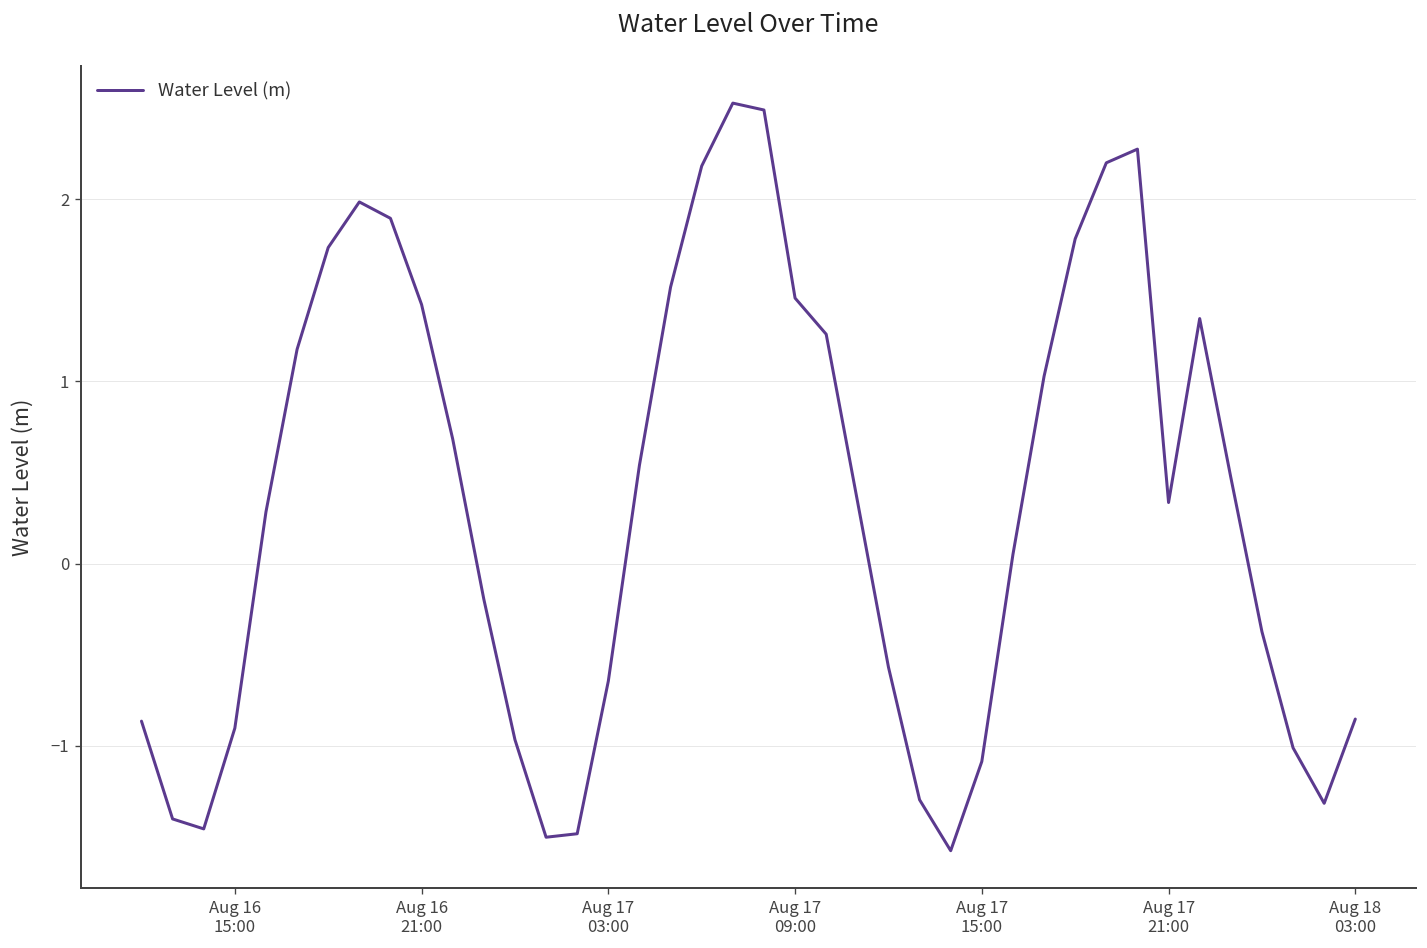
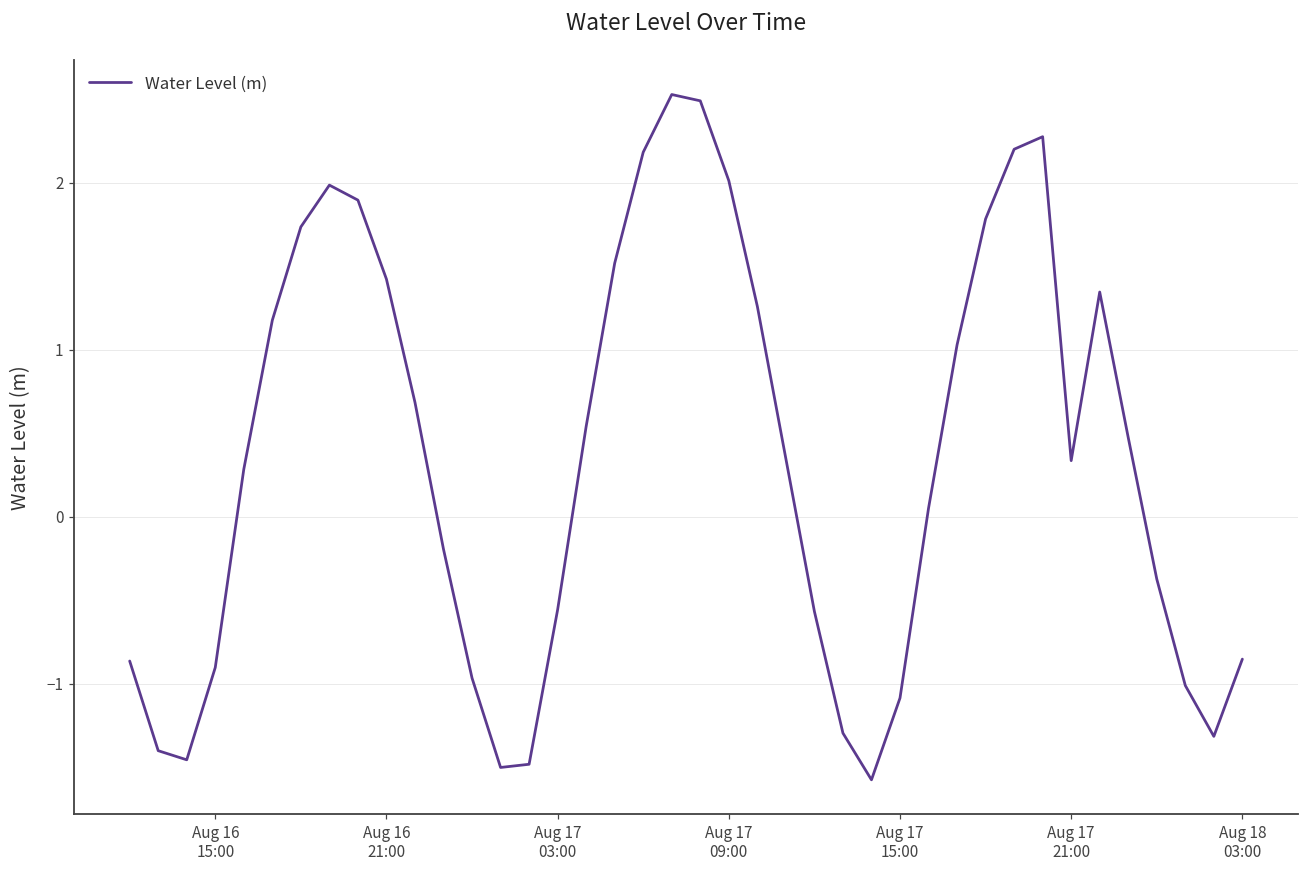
  {
    "Aug 16 15:00": -0.90,
    "Aug 16 21:00": 1.42,
-   "Aug 17 03:00": -0.65,
-   "Aug 17 09:00": 1.46,
+   "Aug 17 03:00": -0.56,
+   "Aug 17 09:00": 2.01,
    "Aug 17 15:00": -1.09,
    "Aug 17 21:00": 0.33,
    "Aug 18 03:00": -0.85
  }
